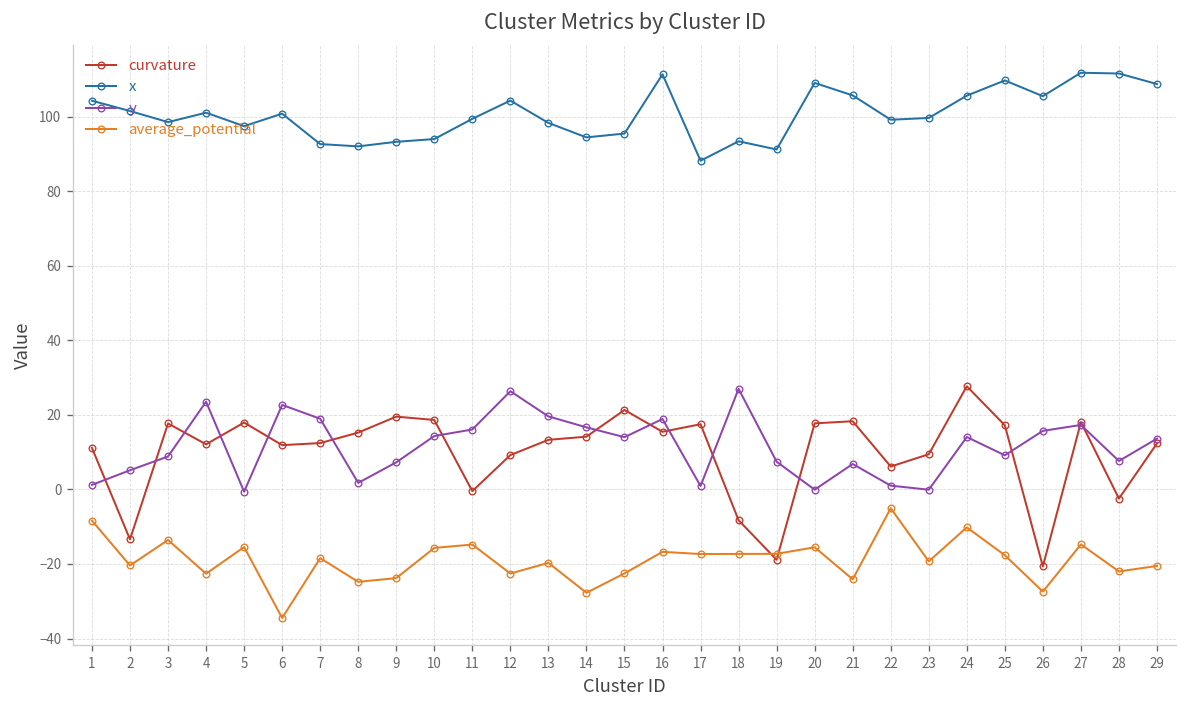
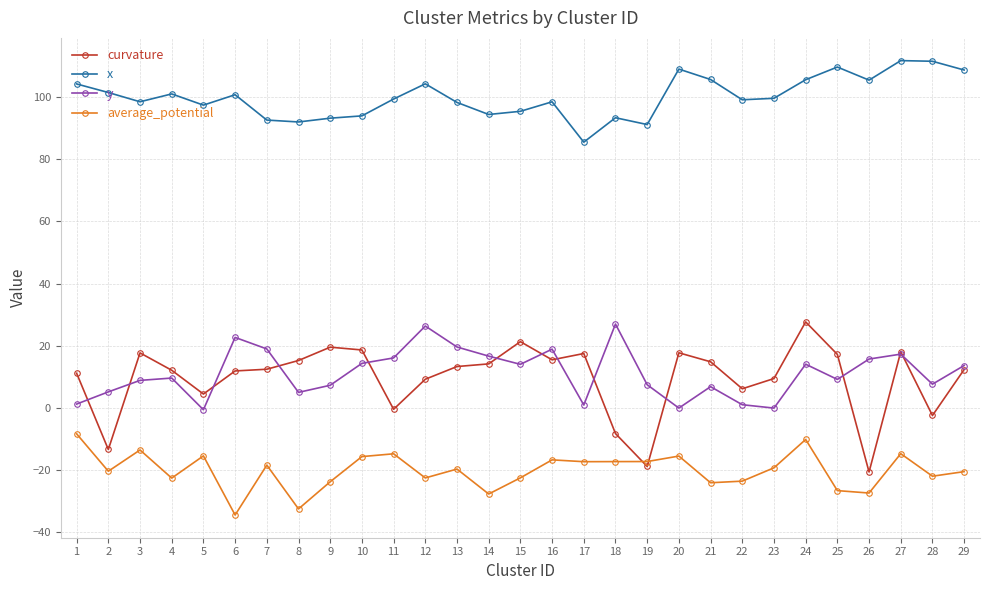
  {
    "curvature": {
      "1": 11,
      "2": -13,
      "3": 18,
      "4": 12,
-     "5": 18,
+     "5": 4,
      "6": 12,
      "7": 12,
      "8": 15,
      "9": 20,
      "10": 19,
      "11": 0,
      "12": 9,
      "13": 13,
      "14": 14,
      "15": 21,
      "16": 15,
      "17": 17,
      "18": -8,
      "19": -19,
      "20": 18,
-     "21": 18,
+     "21": 15,
      "22": 6,
      "23": 9,
      "24": 28,
      "25": 17,
      "26": -21,
      "28": -2,
      "29": 12
    },
    "x": {
      "1": 104,
      "2": 102,
      "3": 99,
      "4": 101,
      "5": 97,
      "6": 101,
      "7": 93,
      "8": 92,
      "9": 93,
      "10": 94,
      "11": 99,
      "12": 104,
      "13": 98,
      "14": 94,
      "15": 95,
-     "16": 111,
-     "17": 88,
+     "16": 99,
+     "17": 86,
      "18": 93,
      "19": 91,
      "20": 109,
      "21": 106,
      "22": 99,
      "23": 100,
      "24": 106,
      "25": 110,
      "26": 105,
      "27": 112,
      "28": 112,
      "29": 109
    },
    "y": {
      "1": 1,
      "2": 5,
      "3": 9,
-     "4": 24,
+     "4": 10,
      "5": -1,
      "6": 23,
      "7": 19,
-     "8": 2,
+     "8": 5,
      "9": 7,
      "10": 14,
      "11": 16,
      "12": 26,
      "13": 20,
      "14": 17,
      "15": 14,
      "16": 19,
      "17": 1,
      "18": 27,
      "19": 7,
      "20": 0,
      "21": 7,
      "22": 1,
      "23": 0,
      "24": 14,
      "25": 9,
      "26": 16,
      "28": 8,
      "29": 14
    },
    "average_potential": {
      "1": -8,
      "2": -20,
      "3": -14,
      "4": -23,
      "5": -15,
      "6": -34,
      "7": -18,
-     "8": -25,
+     "8": -33,
      "9": -24,
      "10": -16,
      "11": -15,
      "12": -23,
      "13": -20,
      "14": -28,
      "15": -23,
      "16": -17,
      "17": -17,
      "18": -17,
      "19": -17,
      "20": -16,
      "21": -24,
-     "22": -5,
+     "22": -24,
      "23": -19,
      "24": -10,
-     "25": -18,
+     "25": -27,
      "26": -27,
      "27": -15,
      "28": -22,
      "29": -21
    }
  }
